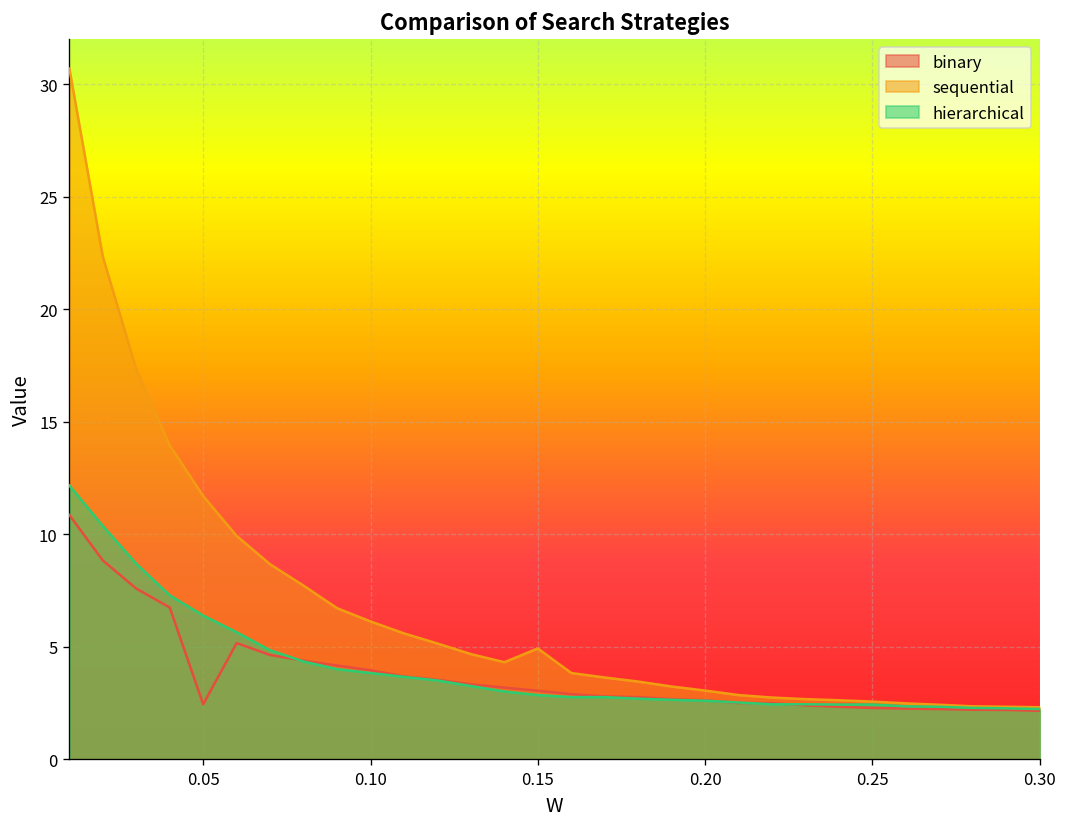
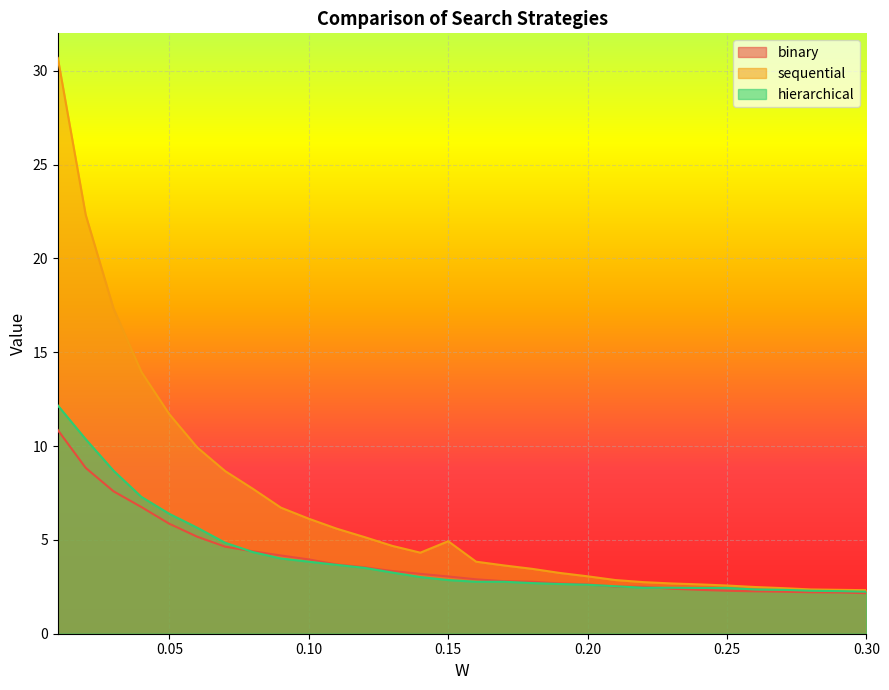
  {
    "binary": {
-     "0.05": 2.5,
+     "0.05": 5.9,
      "0.15": 3.1,
      "0.25": 2.3
    },
    "sequential": {
      "0.05": 11.7,
      "0.10": 6.1,
      "0.15": 4.9,
      "0.20": 3.1
    },
    "hierarchical": {
      "0.05": 6.4,
      "0.15": 2.9
    }
  }
